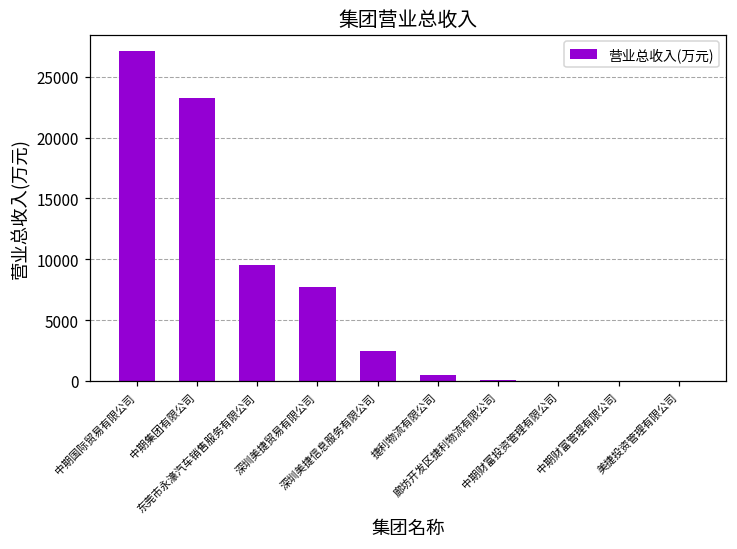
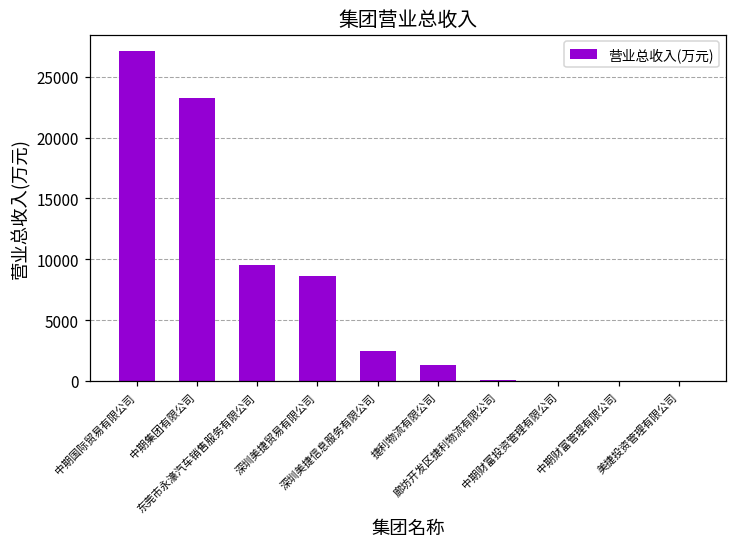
  {
    "中期国际贸易有限公司": 27100,
    "中期集团有限公司": 23300,
    "东莞市永濠汽车销售服务有限公司": 9600,
-   "深圳美捷贸易有限公司": 7700,
+   "深圳美捷贸易有限公司": 8600,
    "深圳美捷信息服务有限公司": 2500,
-   "捷利物流有限公司": 500,
+   "捷利物流有限公司": 1300,
    "中期财富投资管理有限公司": 0,
    "中期财富管理有限公司": 0,
    "美捷投资管理有限公司": 0
  }
